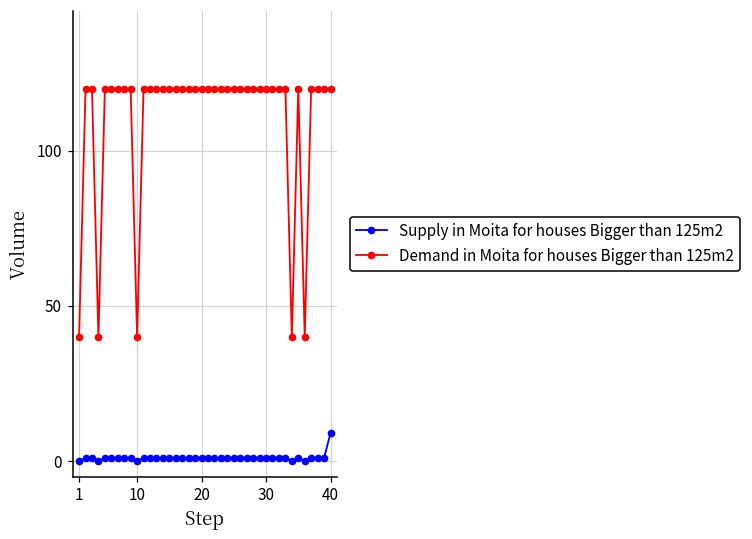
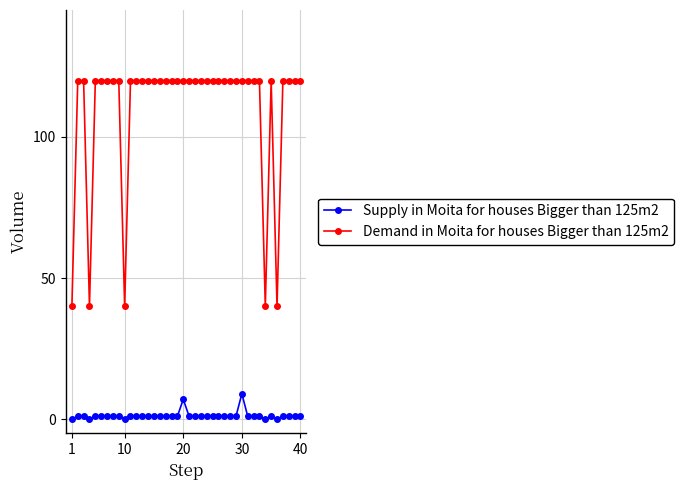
  {
    "Supply in Moita for houses Bigger than 125m2": {
      "1": 0,
      "10": 0,
-     "20": 1,
-     "30": 1,
-     "40": 9
+     "20": 7,
+     "30": 9,
+     "40": 1
    },
    "Demand in Moita for houses Bigger than 125m2": {
      "1": 40,
      "10": 40,
      "20": 120,
      "30": 120,
      "40": 120
    }
  }
